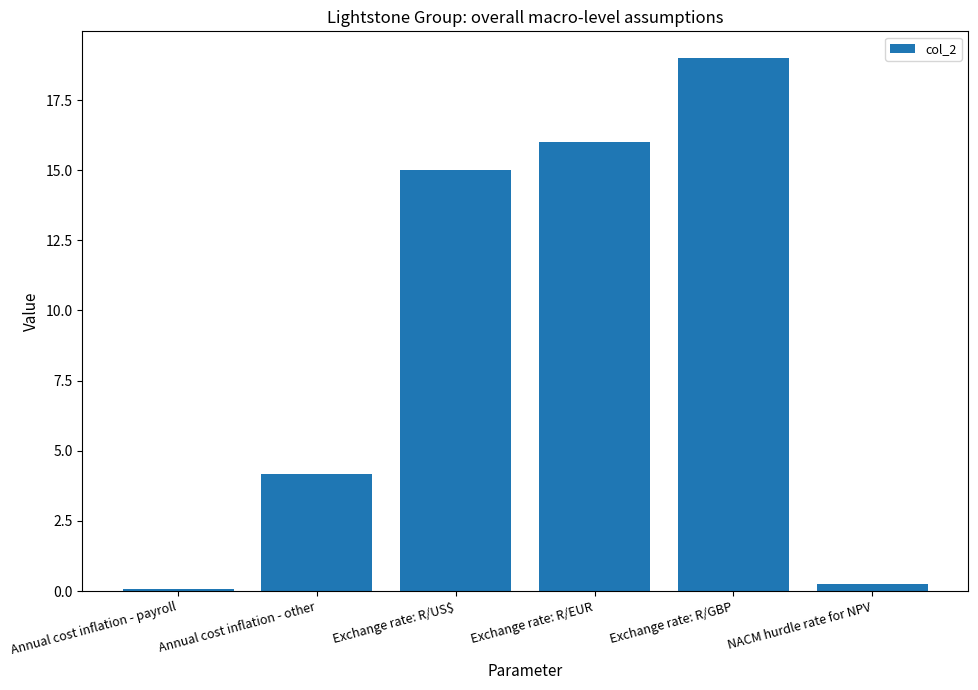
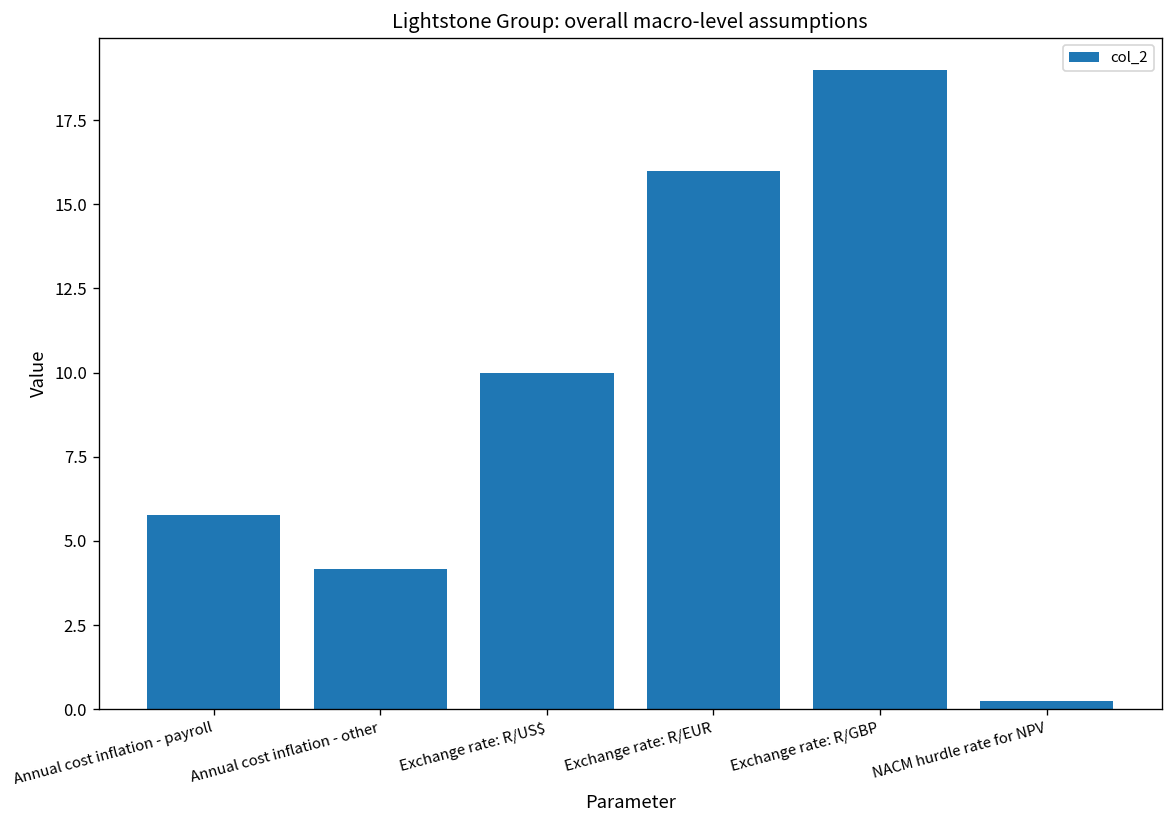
  {
-   "Annual cost inflation - payroll": 0.1,
+   "Annual cost inflation - payroll": 5.8,
    "Annual cost inflation - other": 4.2,
-   "Exchange rate: R/US$": 15,
+   "Exchange rate: R/US$": 10,
    "Exchange rate: R/EUR": 16.0,
    "Exchange rate: R/GBP": 19.0,
    "NACM hurdle rate for NPV": 0.3
  }
